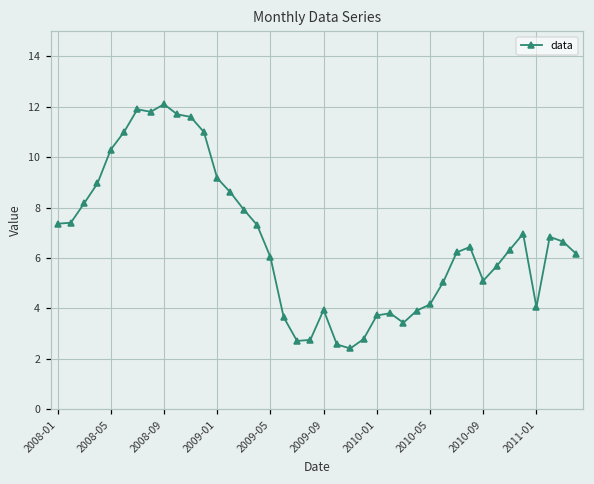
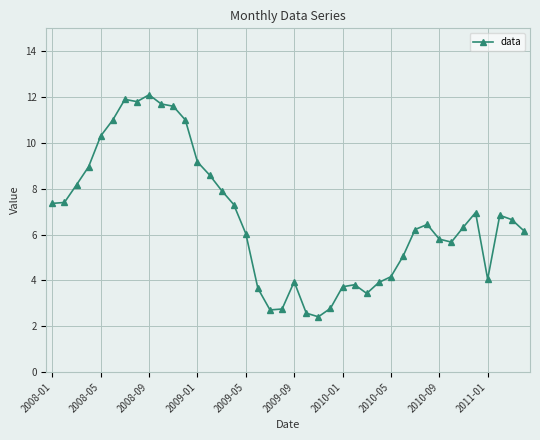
  {
    "2008-01": 7.4,
    "2008-05": 10.3,
    "2008-09": 12.1,
    "2009-01": 9.2,
    "2009-05": 6.0,
    "2009-09": 3.9,
    "2010-01": 3.7,
    "2010-05": 4.2,
-   "2010-09": 5.1,
+   "2010-09": 5.8,
    "2011-01": 4.1
  }
